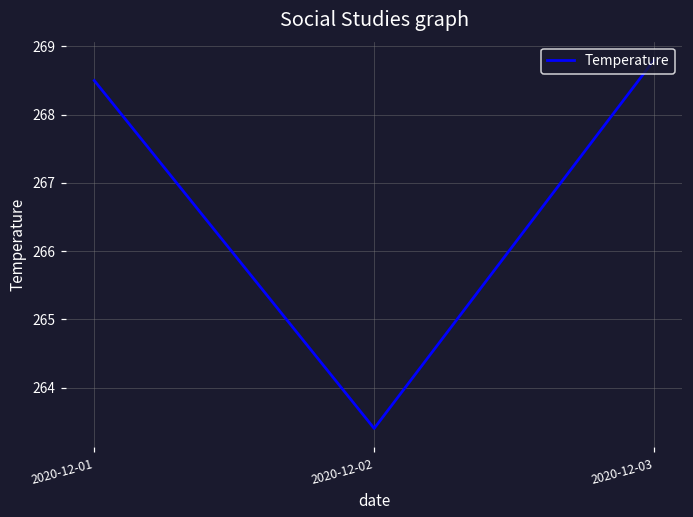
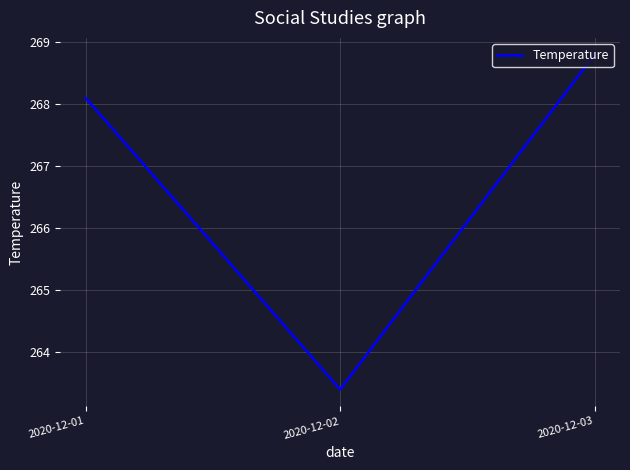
  {
-   "2020-12-01": 268.5,
+   "2020-12-01": 268.1,
    "2020-12-02": 263.4
  }
